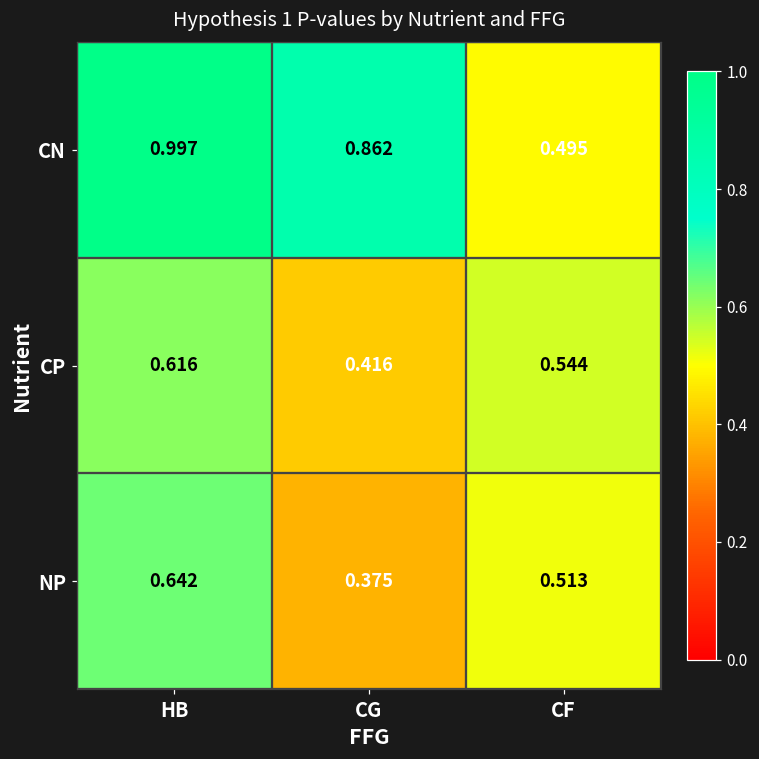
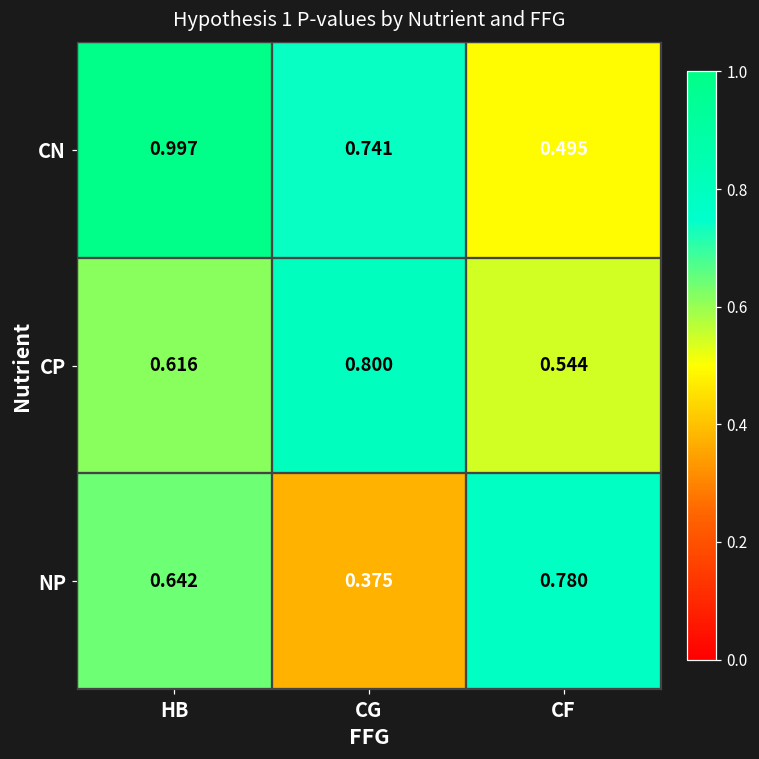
  {
    "CN": {
      "HB": 0.997,
-     "CG": 0.862,
+     "CG": 0.741,
      "CF": 0.495
    },
    "CP": {
      "HB": 0.616,
-     "CG": 0.416,
+     "CG": 0.800,
      "CF": 0.544
    },
    "NP": {
      "HB": 0.642,
      "CG": 0.375,
-     "CF": 0.513
+     "CF": 0.780
    }
  }
